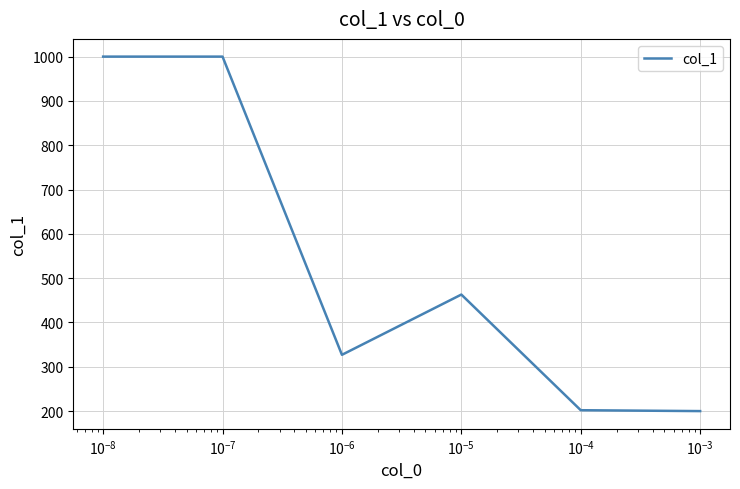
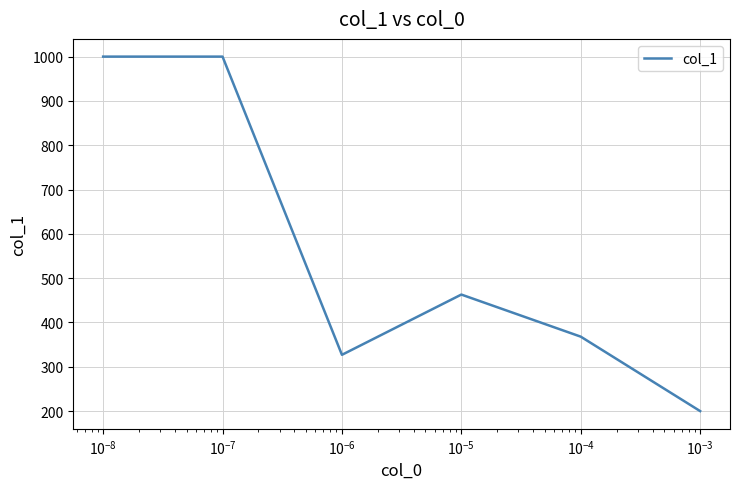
  {
    "10^-8": 1000,
    "10^-7": 1000,
    "10^-6": 330,
    "10^-5": 460,
-   "10^-4": 200,
+   "10^-4": 370,
    "10^-3": 200
  }
